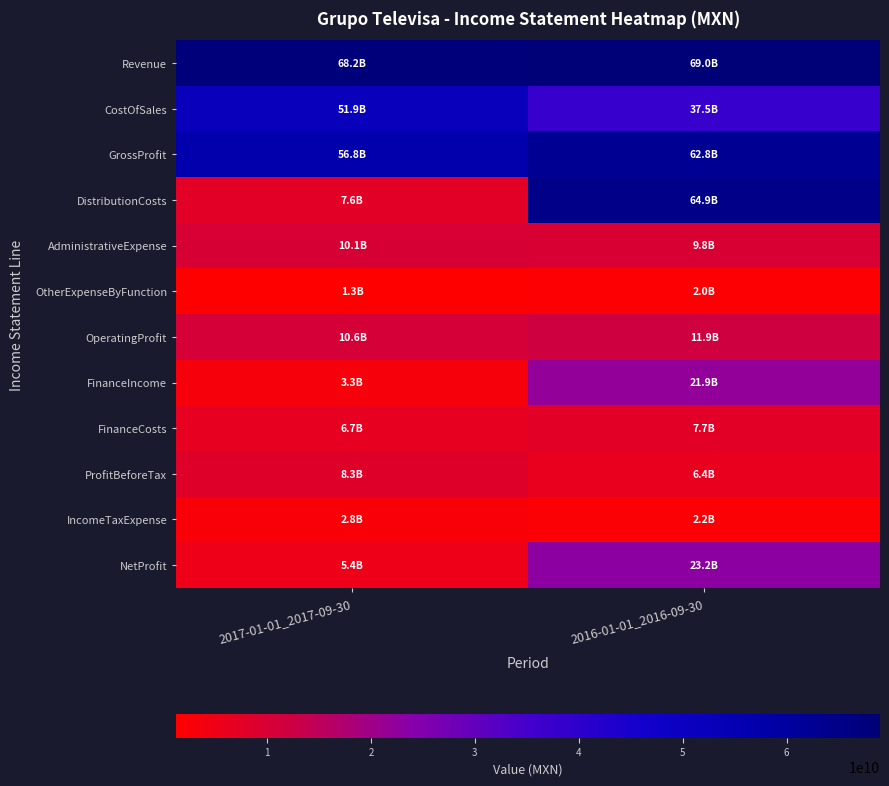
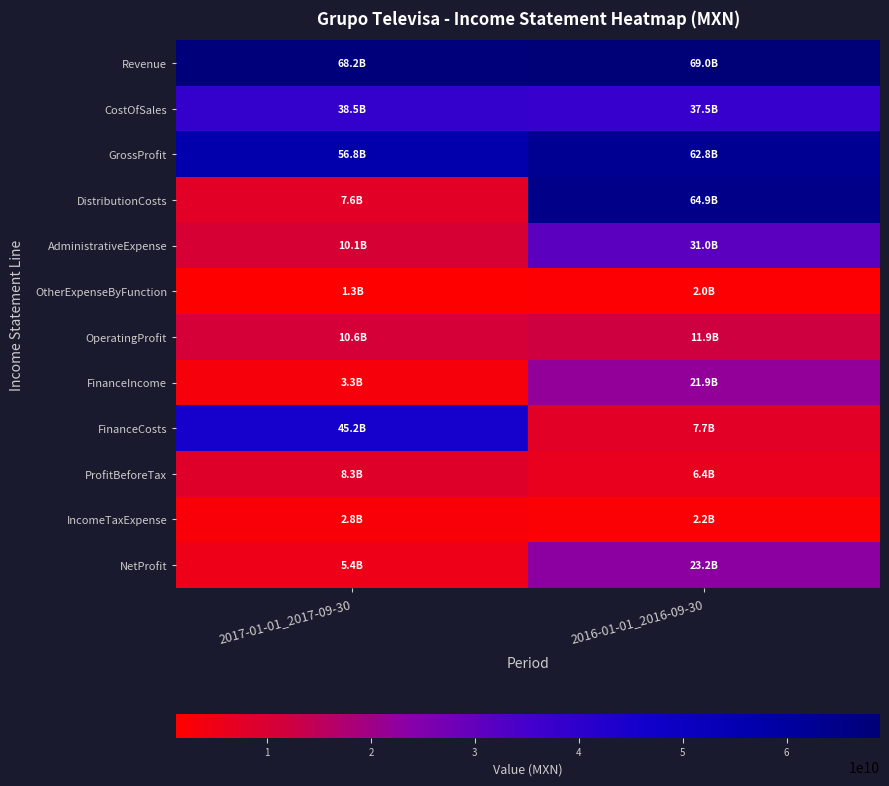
  {
    "Revenue": {
      "2017-01-01_2017-09-30": "68.2B",
      "2016-01-01_2016-09-30": "69.0B"
    },
    "CostOfSales": {
-     "2017-01-01_2017-09-30": "51.9B",
+     "2017-01-01_2017-09-30": "38.5B",
      "2016-01-01_2016-09-30": "37.5B"
    },
    "GrossProfit": {
      "2017-01-01_2017-09-30": "56.8B",
      "2016-01-01_2016-09-30": "62.8B"
    },
    "DistributionCosts": {
      "2017-01-01_2017-09-30": "7.6B",
      "2016-01-01_2016-09-30": "64.9B"
    },
    "AdministrativeExpense": {
      "2017-01-01_2017-09-30": "10.1B",
-     "2016-01-01_2016-09-30": "9.8B"
+     "2016-01-01_2016-09-30": "31.0B"
    },
    "OtherExpenseByFunction": {
      "2017-01-01_2017-09-30": "1.3B",
      "2016-01-01_2016-09-30": "2.0B"
    },
    "OperatingProfit": {
      "2017-01-01_2017-09-30": "10.6B",
      "2016-01-01_2016-09-30": "11.9B"
    },
    "FinanceIncome": {
      "2017-01-01_2017-09-30": "3.3B",
      "2016-01-01_2016-09-30": "21.9B"
    },
    "FinanceCosts": {
-     "2017-01-01_2017-09-30": "6.7B",
+     "2017-01-01_2017-09-30": "45.2B",
      "2016-01-01_2016-09-30": "7.7B"
    },
    "ProfitBeforeTax": {
      "2017-01-01_2017-09-30": "8.3B",
      "2016-01-01_2016-09-30": "6.4B"
    },
    "IncomeTaxExpense": {
      "2017-01-01_2017-09-30": "2.8B",
      "2016-01-01_2016-09-30": "2.2B"
    },
    "NetProfit": {
      "2017-01-01_2017-09-30": "5.4B",
      "2016-01-01_2016-09-30": "23.2B"
    }
  }
